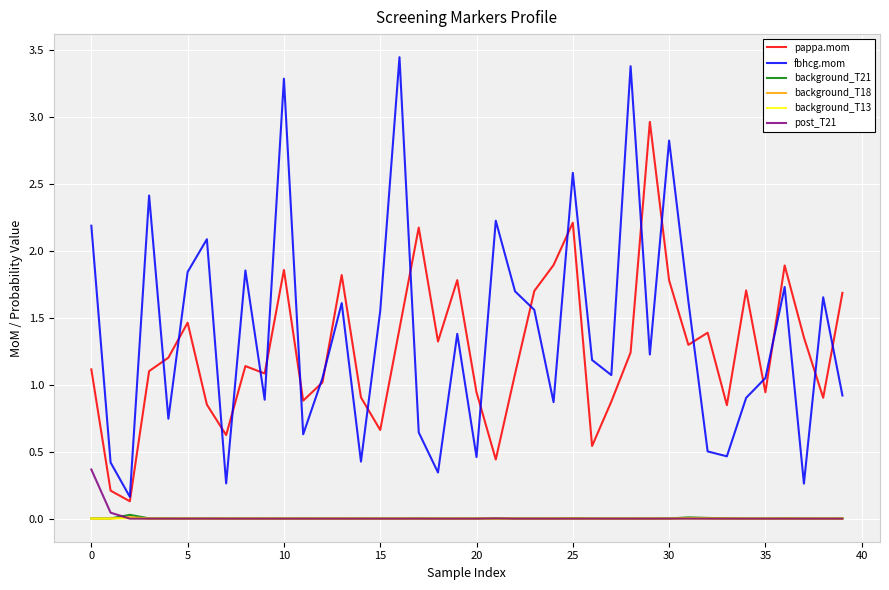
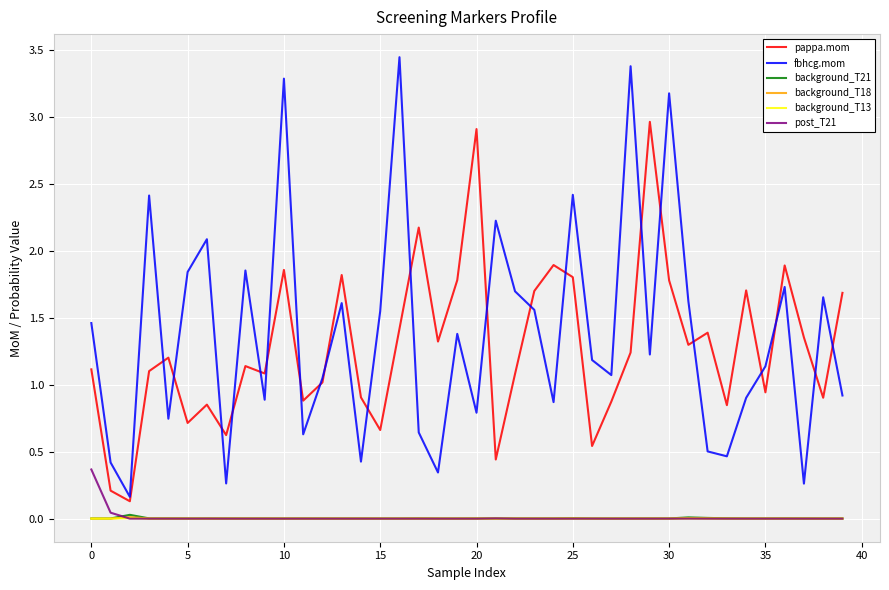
  {
    "pappa.mom": {
      "0": 1.12,
-     "5": 1.46,
+     "5": 0.72,
      "10": 1.86,
      "15": 0.66,
-     "20": 0.94,
-     "25": 2.21,
+     "20": 2.91,
+     "25": 1.80,
      "30": 1.78,
      "35": 0.94
    },
    "fbhcg.mom": {
-     "0": 2.19,
+     "0": 1.46,
      "5": 1.84,
      "10": 3.29,
      "15": 1.55,
-     "20": 0.46,
-     "25": 2.58,
-     "30": 2.83,
-     "35": 1.05
+     "20": 0.79,
+     "25": 2.42,
+     "30": 3.18,
+     "35": 1.14
    },
    "post_T21": {
      "0": 0.37
    }
  }
